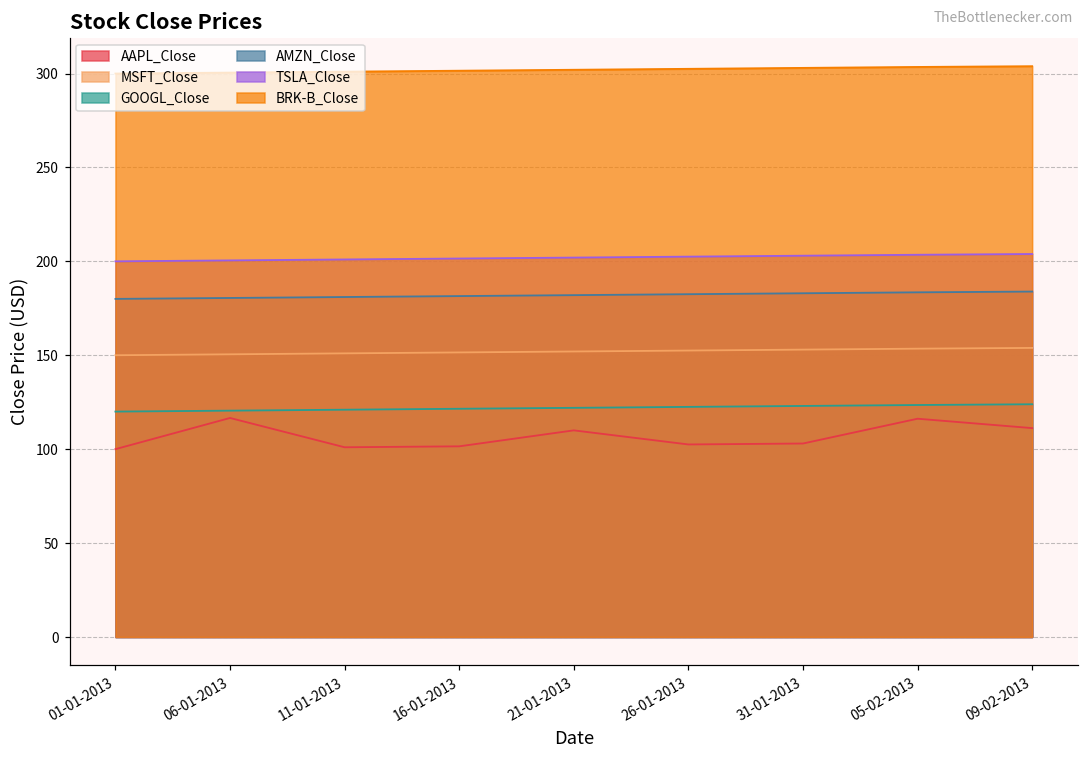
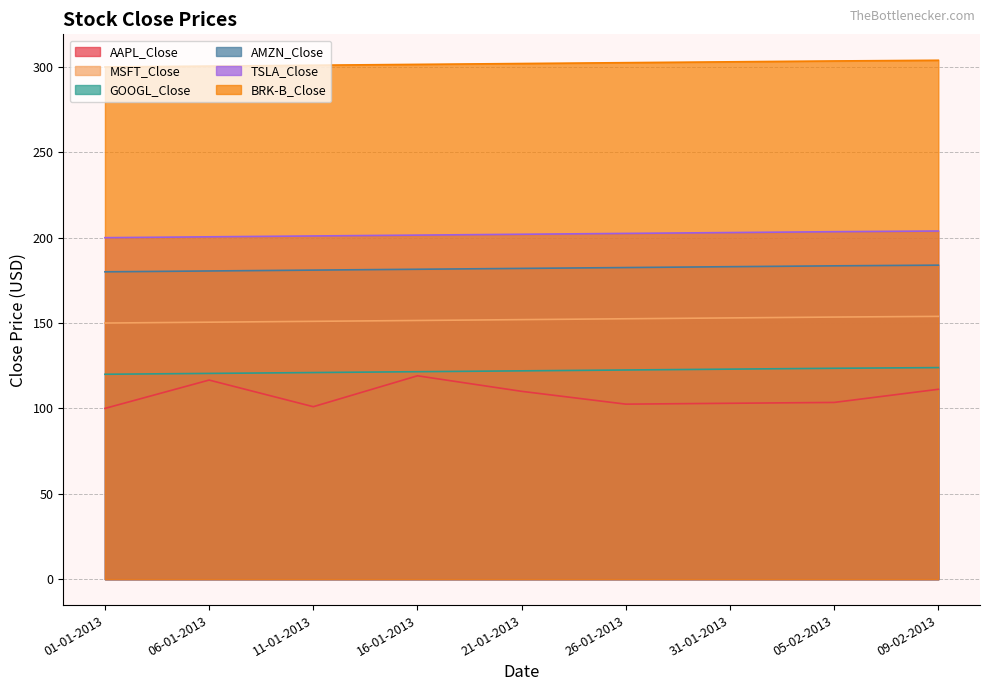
  {
    "AAPL_Close": {
      "01-01-2013": 100,
      "06-01-2013": 117,
      "11-01-2013": 101,
-     "16-01-2013": 102,
+     "16-01-2013": 119,
      "21-01-2013": 110,
      "26-01-2013": 103,
      "31-01-2013": 103,
-     "05-02-2013": 116,
+     "05-02-2013": 104,
      "09-02-2013": 111
    },
    "MSFT_Close": {
      "01-01-2013": 150,
      "06-01-2013": 151,
      "11-01-2013": 151,
      "16-01-2013": 152,
      "21-01-2013": 152,
      "26-01-2013": 153,
      "31-01-2013": 153,
      "05-02-2013": 154,
      "09-02-2013": 154
    },
    "TSLA_Close": {
      "01-01-2013": 200,
      "06-01-2013": 201,
      "11-01-2013": 201,
      "16-01-2013": 202,
      "21-01-2013": 202,
      "26-01-2013": 203,
      "31-01-2013": 203,
      "05-02-2013": 204,
      "09-02-2013": 204
    },
    "BRK-B_Close": {
      "16-01-2013": 302,
      "21-01-2013": 302,
      "26-01-2013": 303,
      "31-01-2013": 303,
      "05-02-2013": 304,
      "09-02-2013": 304
    }
  }
